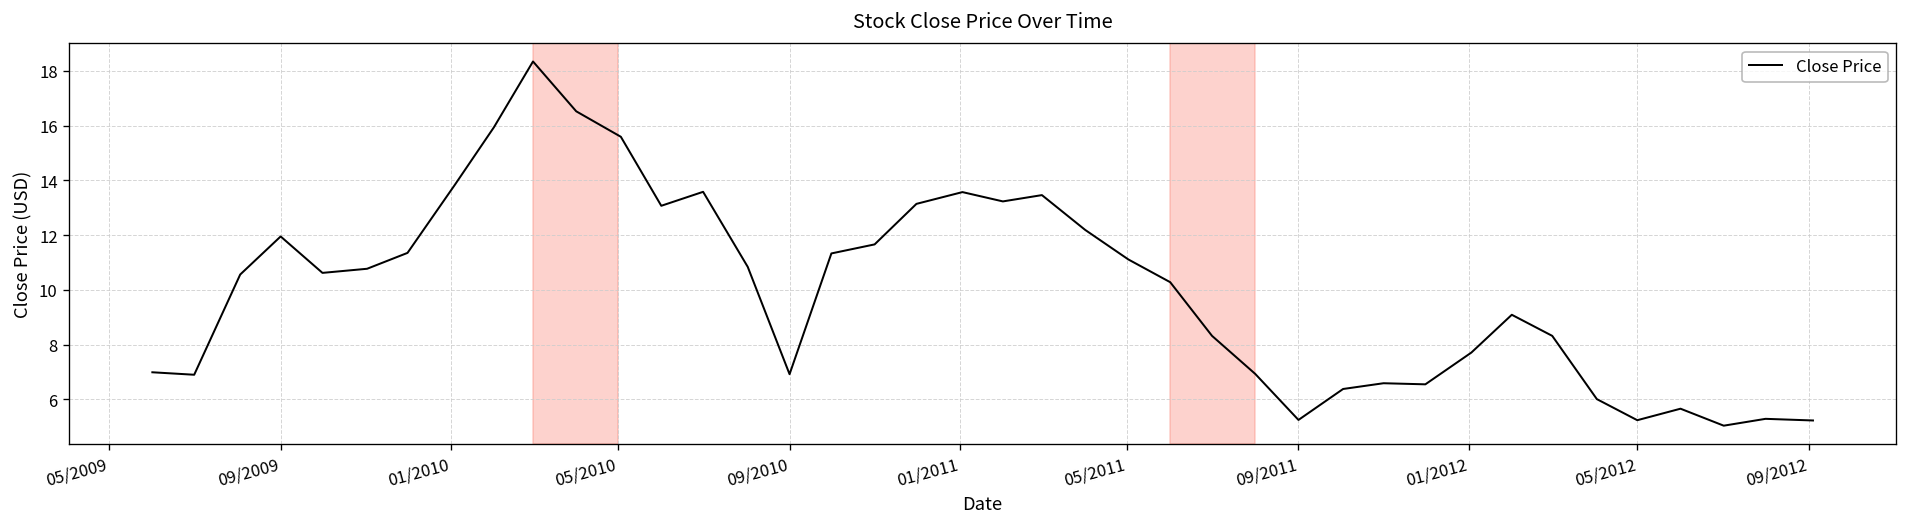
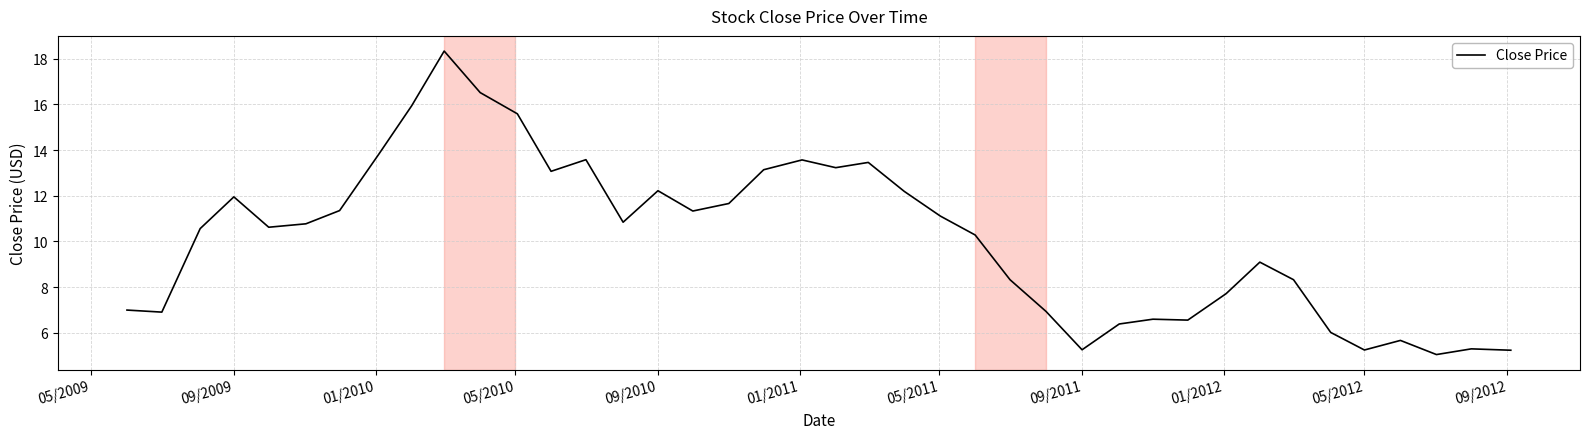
  {
    "09/2009": 12.0,
-   "09/2010": 6.9,
+   "09/2010": 12.2,
    "09/2011": 5.3,
    "05/2012": 5.2
  }
